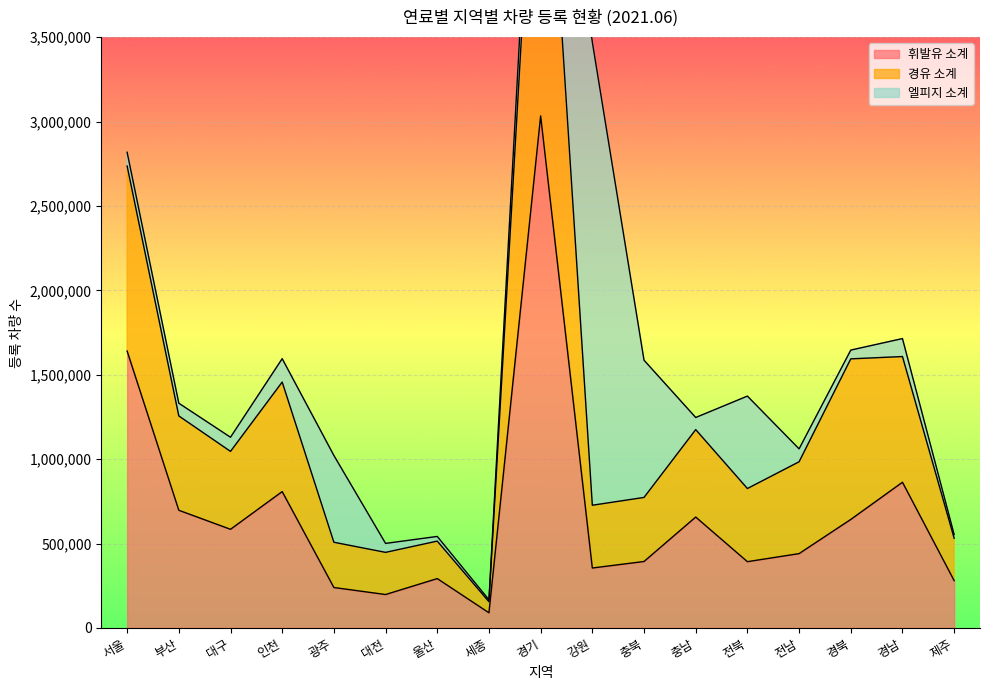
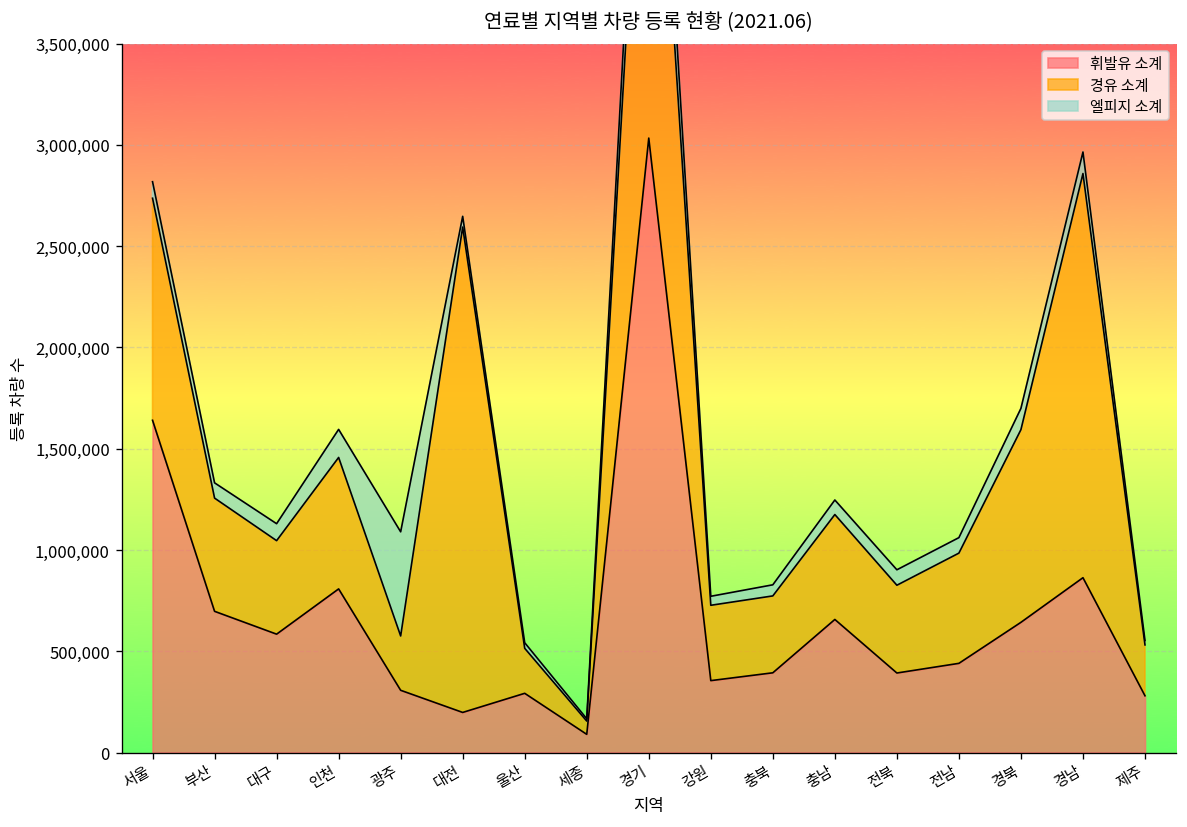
  {
    "휘발유 소계": {
      "서울": "1,640,000",
      "부산": "700,000",
      "대구": "580,000",
      "인천": "810,000",
-     "광주": "240,000",
+     "광주": "310,000",
      "대전": "200,000",
      "울산": "290,000",
      "세종": "90,000",
      "경기": "3,030,000",
      "강원": "360,000",
      "충북": "390,000",
      "충남": "660,000",
      "전북": "390,000",
      "전남": "440,000",
      "경북": "640,000",
      "경남": "860,000",
      "제주": "280,000"
    },
    "경유 소계": {
      "서울": "1,100,000",
      "부산": "560,000",
      "대구": "460,000",
      "인천": "650,000",
      "광주": "270,000",
-     "대전": "250,000",
+     "대전": "2,400,000",
      "울산": "220,000",
      "강원": "370,000",
      "충북": "380,000",
      "충남": "520,000",
      "전북": "430,000",
      "전남": "540,000",
      "경북": "950,000",
-     "경남": "740,000",
+     "경남": "2,000,000",
      "제주": "250,000"
    },
    "엘피지 소계": {
      "서울": "80,000",
      "부산": "80,000",
      "대구": "80,000",
      "인천": "140,000",
      "광주": "510,000",
      "대전": "50,000",
      "울산": "30,000",
-     "강원": "2,740,000",
-     "충북": "810,000",
+     "강원": "40,000",
+     "충북": "50,000",
      "충남": "70,000",
-     "전북": "550,000",
+     "전북": "80,000",
      "전남": "80,000",
-     "경북": "50,000",
+     "경북": "110,000",
      "경남": "110,000",
      "제주": "20,000"
    }
  }
